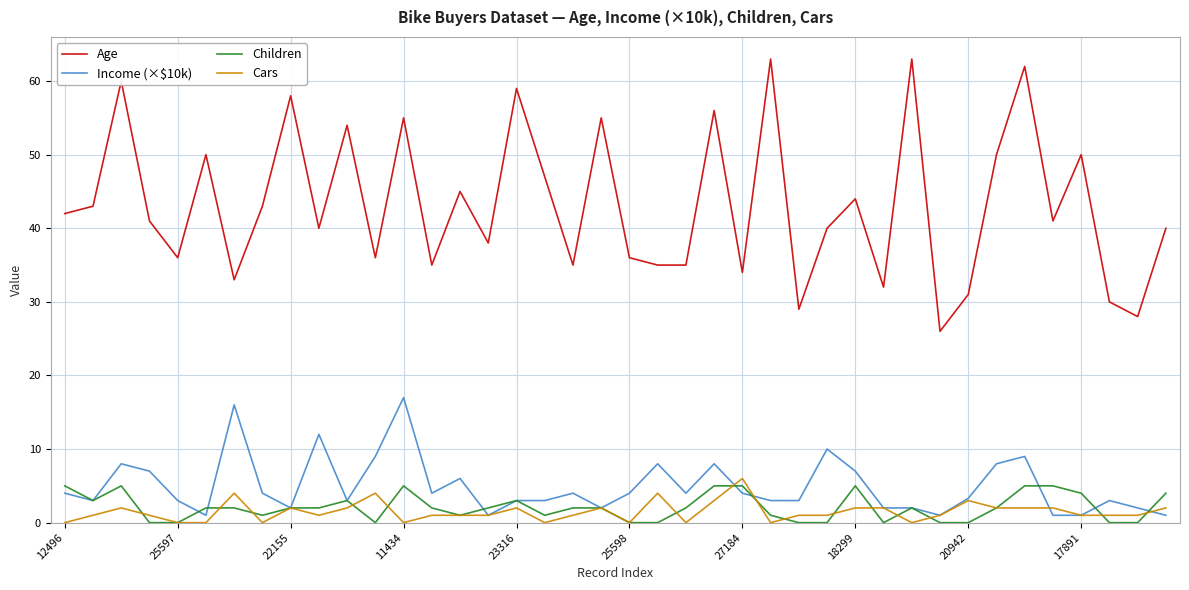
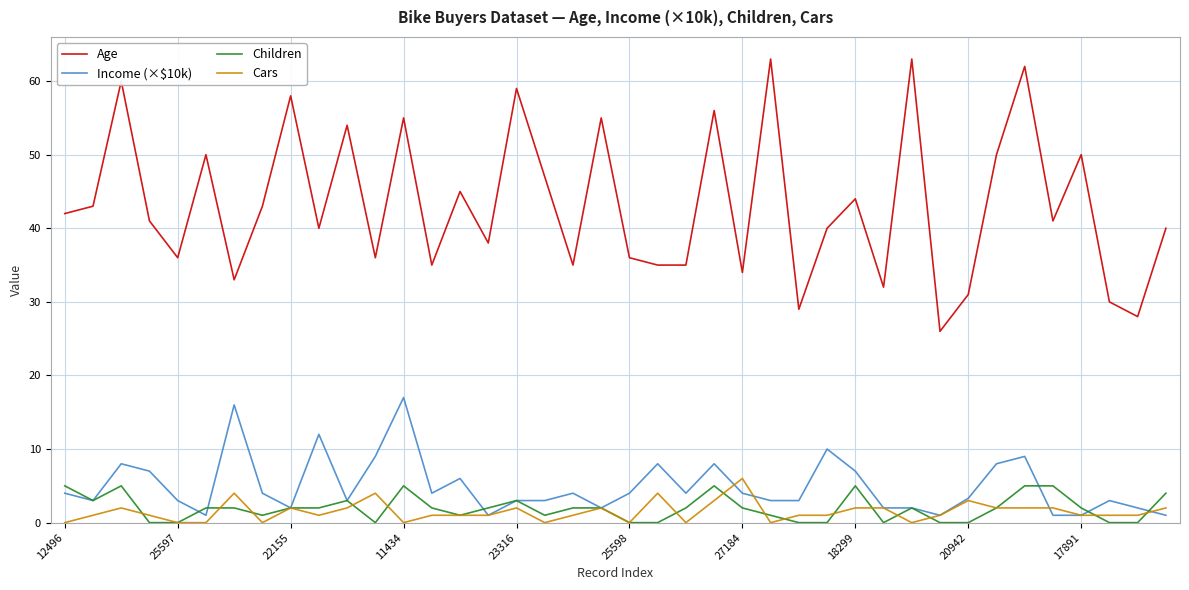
  {
    "Age": {
      "12496": 42,
      "25597": 36,
      "22155": 58,
      "11434": 55,
      "23316": 59,
      "25598": 36,
      "27184": 34,
      "18299": 44,
      "20942": 31,
      "17891": 50
    },
    "Income (×$10k)": {
      "12496": 4,
      "25597": 3,
      "11434": 17,
      "25598": 4,
      "27184": 4,
      "18299": 7
    },
    "Children": {
      "12496": 5,
      "11434": 5,
-     "27184": 5,
+     "27184": 2,
      "18299": 5,
      "20942": 0,
-     "17891": 4
+     "17891": 2
    },
    "Cars": {
      "12496": 0,
      "11434": 0,
      "23316": 2,
      "27184": 6,
      "18299": 2
    }
  }
